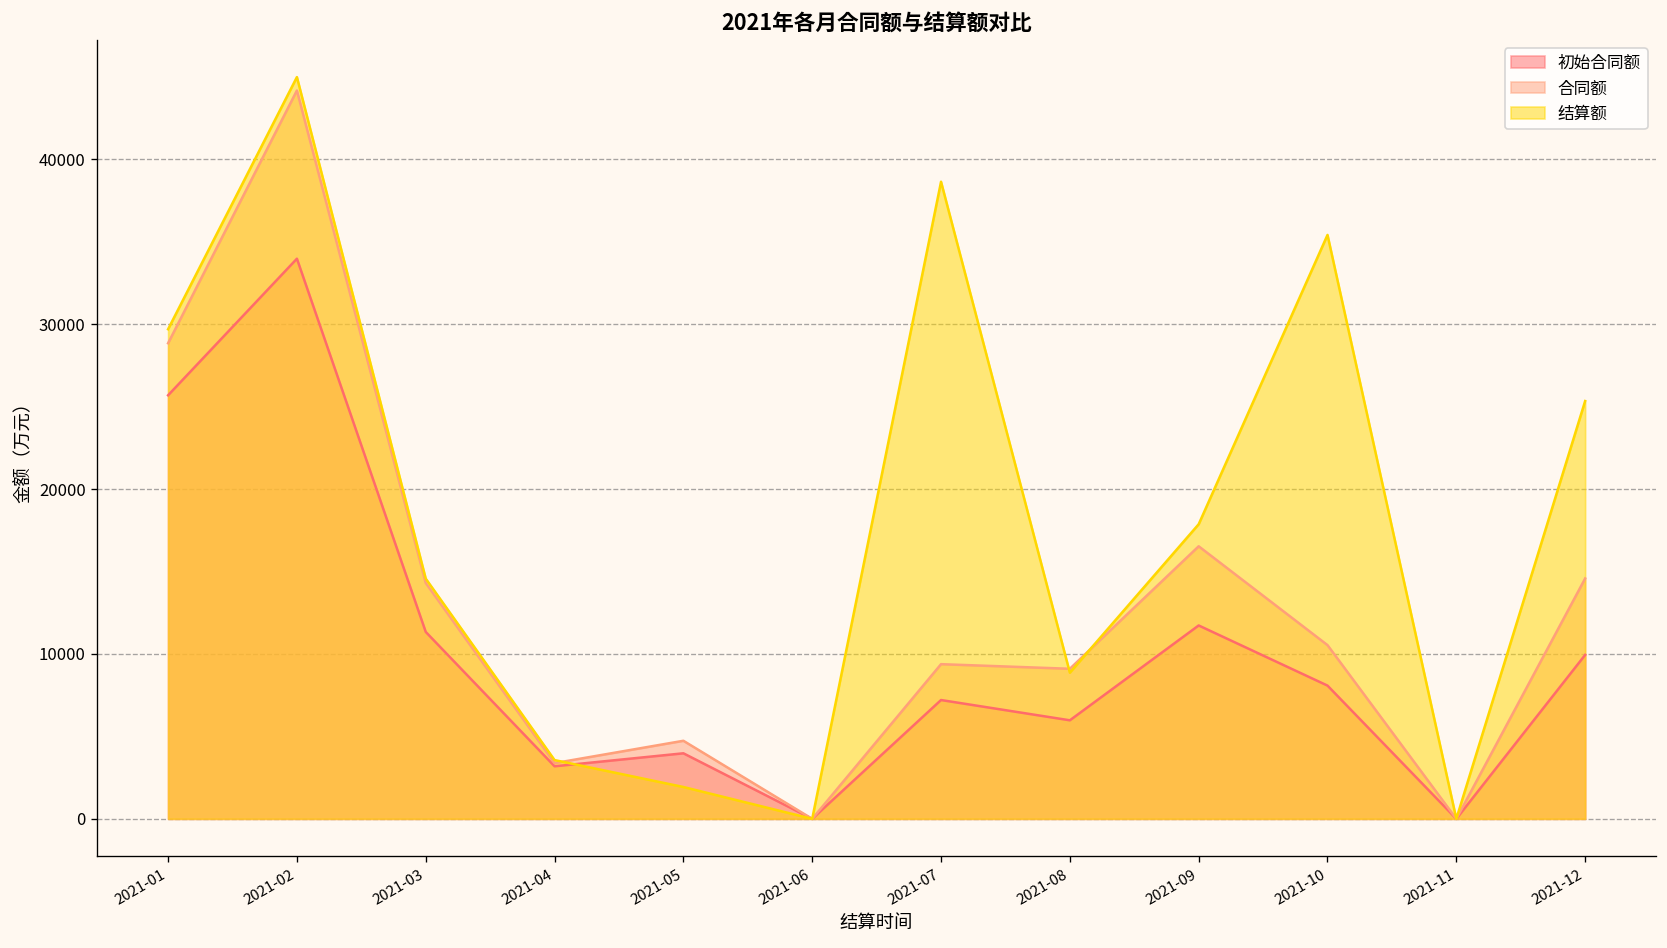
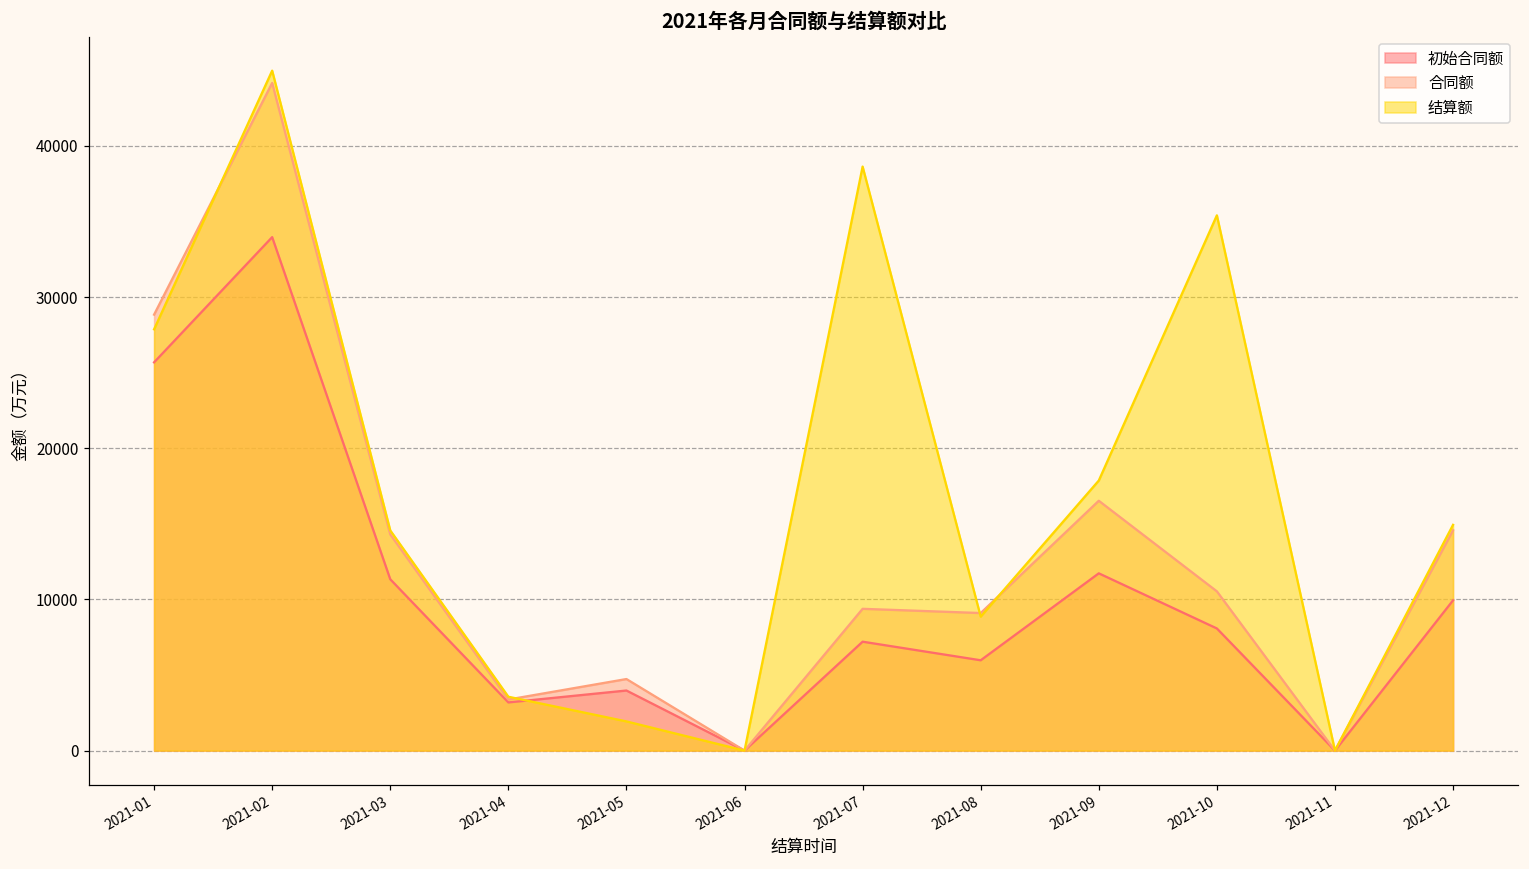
  {
    "结算额": {
-     "2021-01": 29700,
+     "2021-01": 27900,
      "2021-02": 45000,
      "2021-03": 14600,
      "2021-05": 1900,
      "2021-07": 38600,
      "2021-08": 8900,
      "2021-09": 17900,
      "2021-10": 35400,
-     "2021-12": 25300
+     "2021-12": 14900
    }
  }
